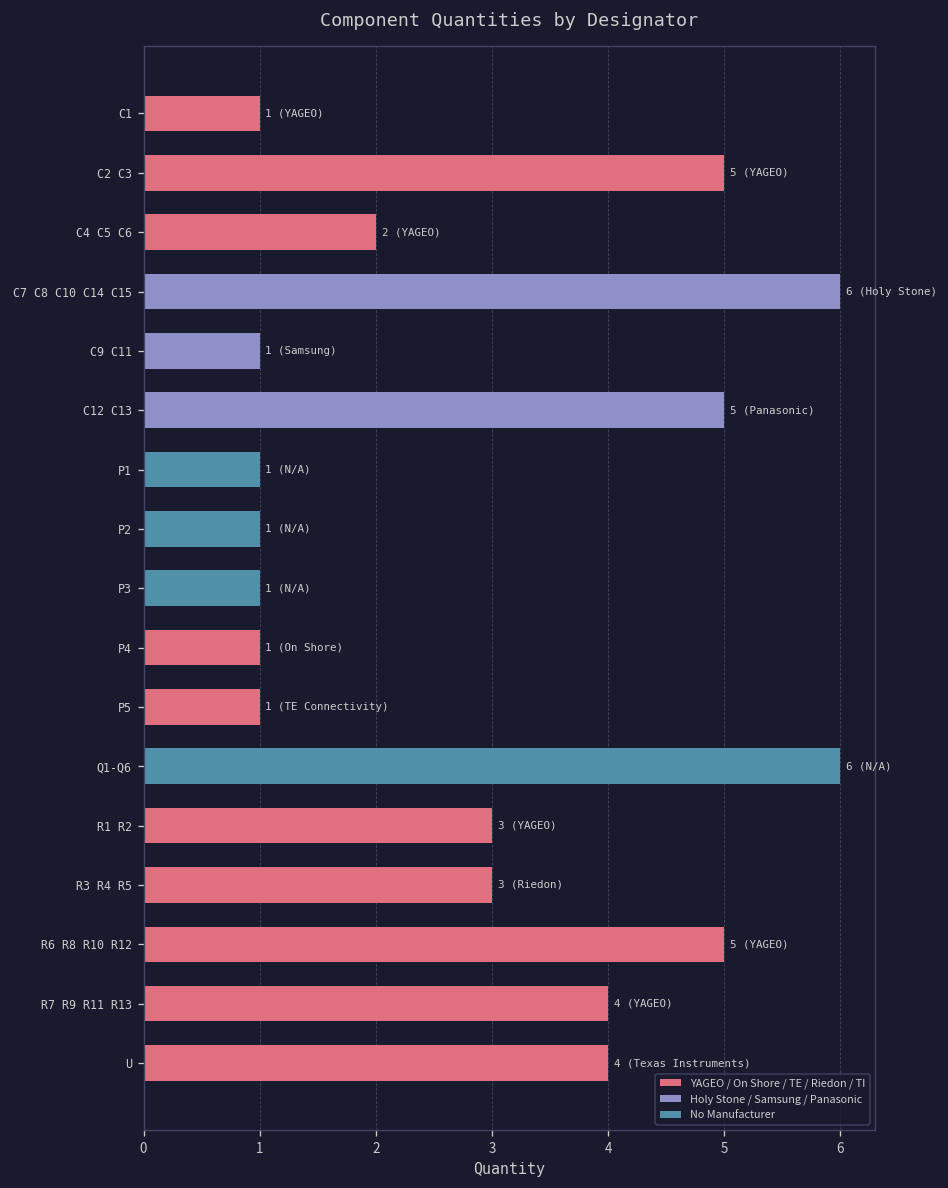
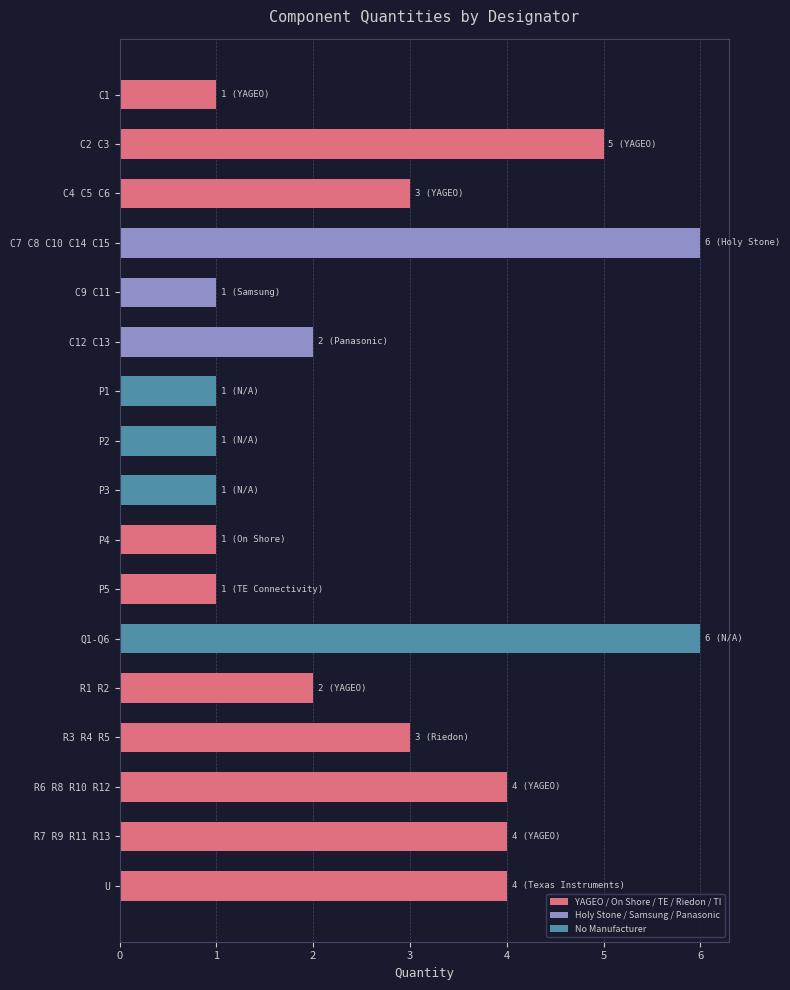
  {
    "C1": 1,
    "C2 C3": 5,
-   "C4 C5 C6": 2,
+   "C4 C5 C6": 3,
    "C7 C8 C10 C14 C15": 6,
    "C9 C11": 1,
-   "C12 C13": 5,
+   "C12 C13": 2,
    "P1": 1,
    "P2": 1,
    "P3": 1,
    "P4": 1,
    "P5": 1,
    "Q1-Q6": 6,
-   "R1 R2": 3,
+   "R1 R2": 2,
    "R3 R4 R5": 3,
-   "R6 R8 R10 R12": 5,
+   "R6 R8 R10 R12": 4,
    "R7 R9 R11 R13": 4,
    "U": 4
  }
